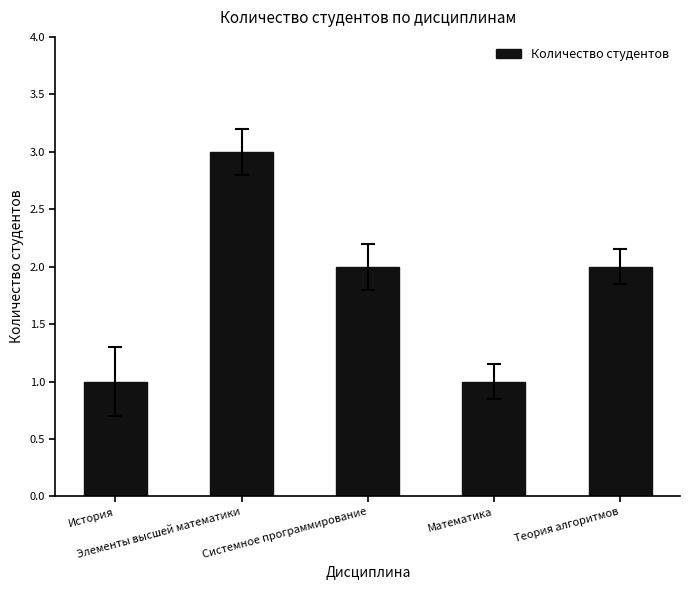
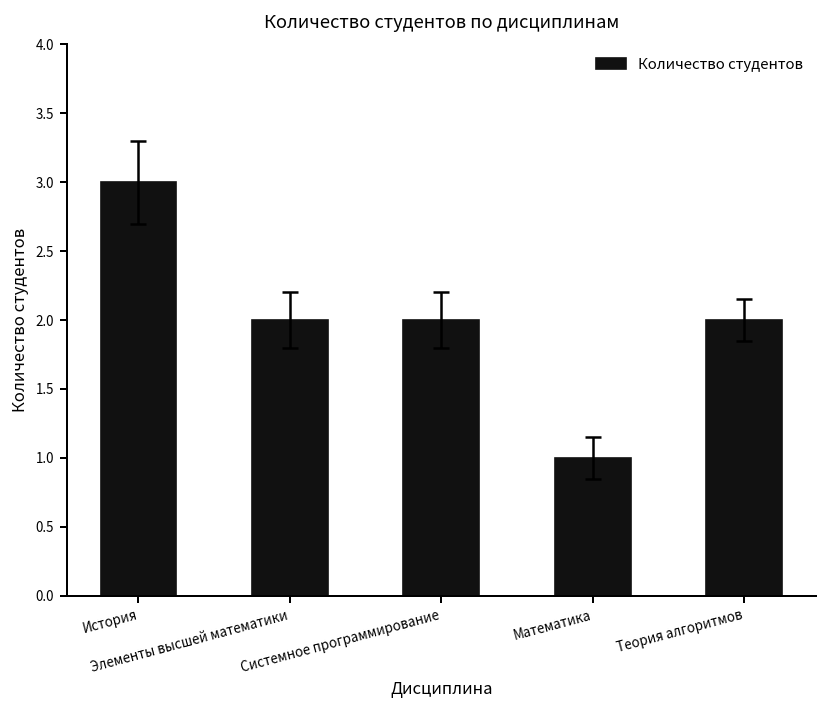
  {
    "Количество студентов": {
-     "История": 1,
-     "Элементы высшей математики": 3,
+     "История": 3,
+     "Элементы высшей математики": 2,
      "Системное программирование": 2,
      "Математика": 1,
      "Теория алгоритмов": 2
    }
  }
